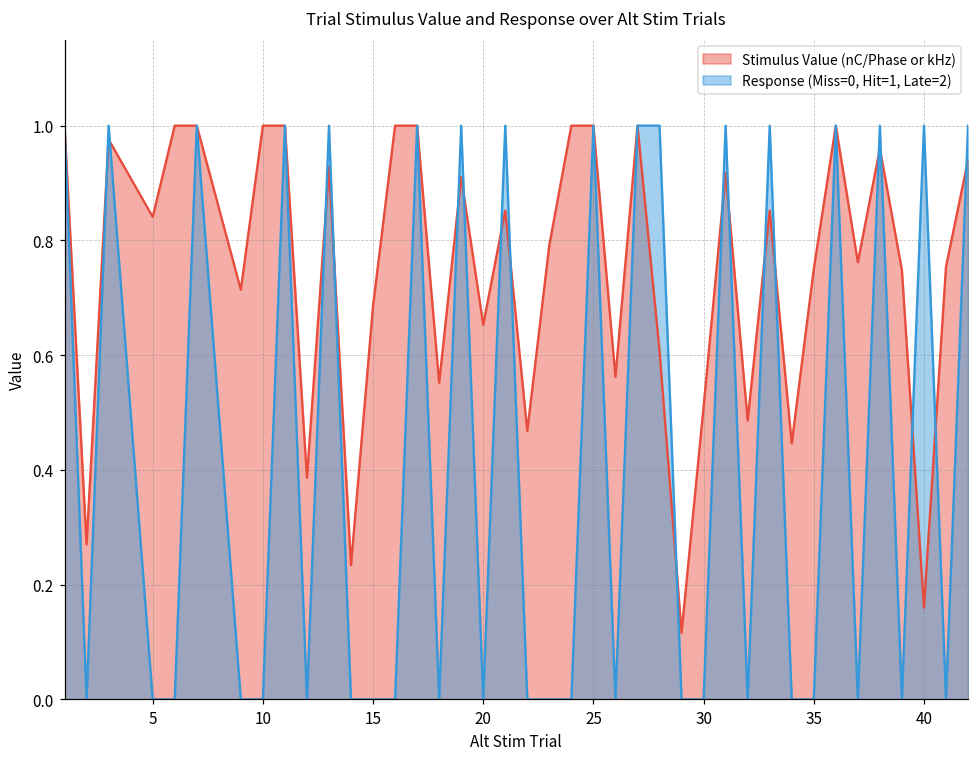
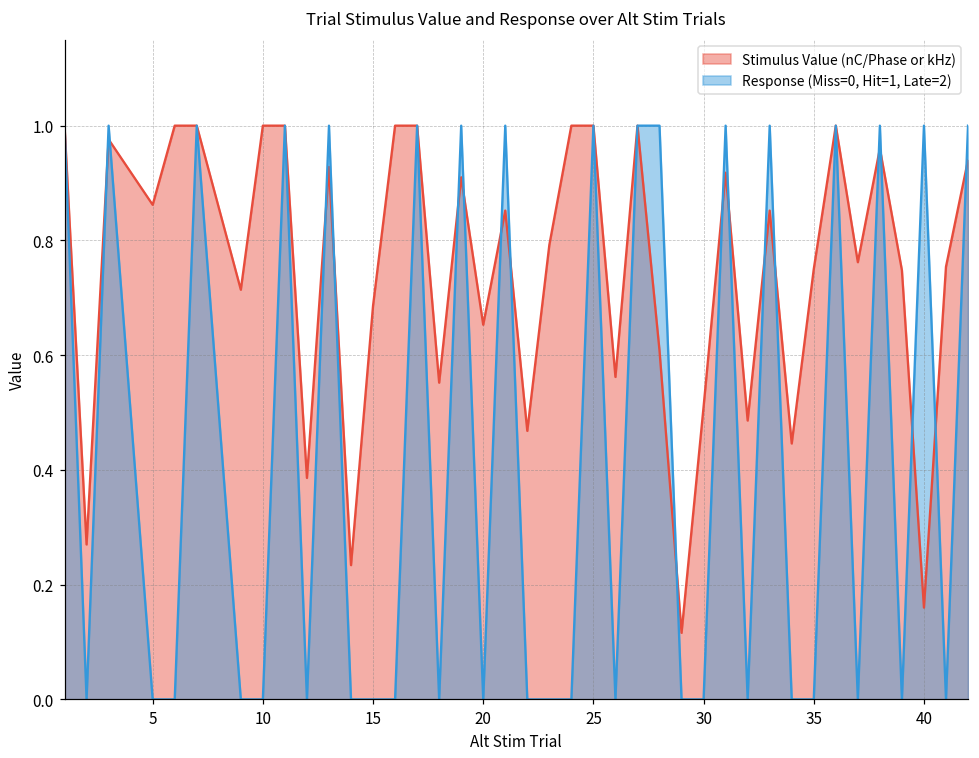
  {
    "Stimulus Value (nC/Phase or kHz)": {
-     "5": 0.84,
+     "5": 0.86,
      "10": 1.00,
      "15": 0.69,
      "20": 0.65,
      "30": 0.51,
      "35": 0.75,
      "40": 0.16
    },
    "Response (Miss=0, Hit=1, Late=2)": {
      "5": 0.00,
      "10": 0.00,
      "15": 0.00,
      "20": 0.00,
      "30": 0.00,
      "35": 0.00,
      "40": 1.00
    }
  }
